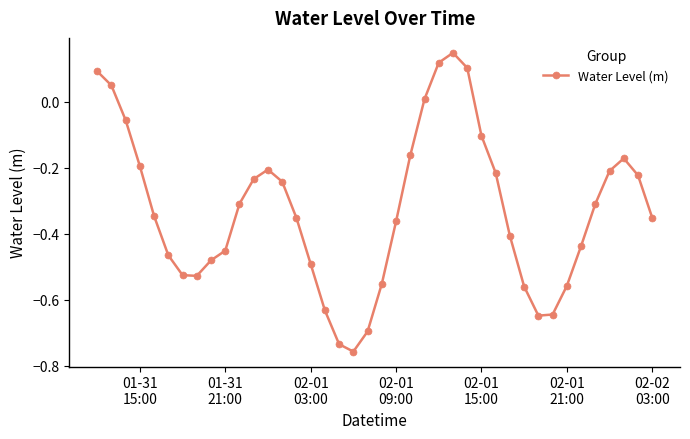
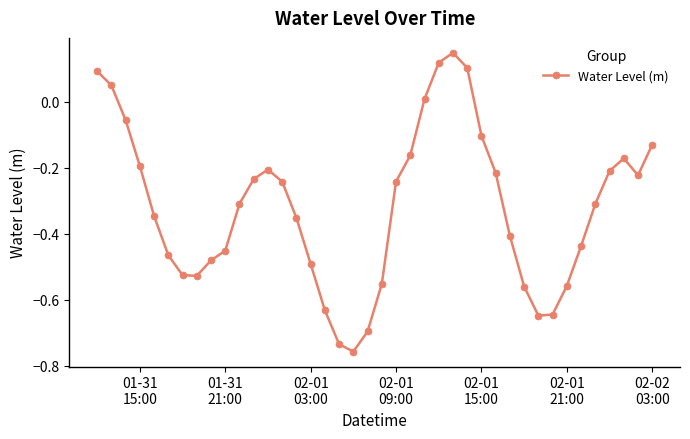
  {
    "01-31 15:00": -0.19,
    "01-31 21:00": -0.45,
    "02-01 03:00": -0.49,
-   "02-01 09:00": -0.36,
+   "02-01 09:00": -0.24,
    "02-01 15:00": -0.10,
    "02-01 21:00": -0.56,
-   "02-02 03:00": -0.35
+   "02-02 03:00": -0.13
  }
